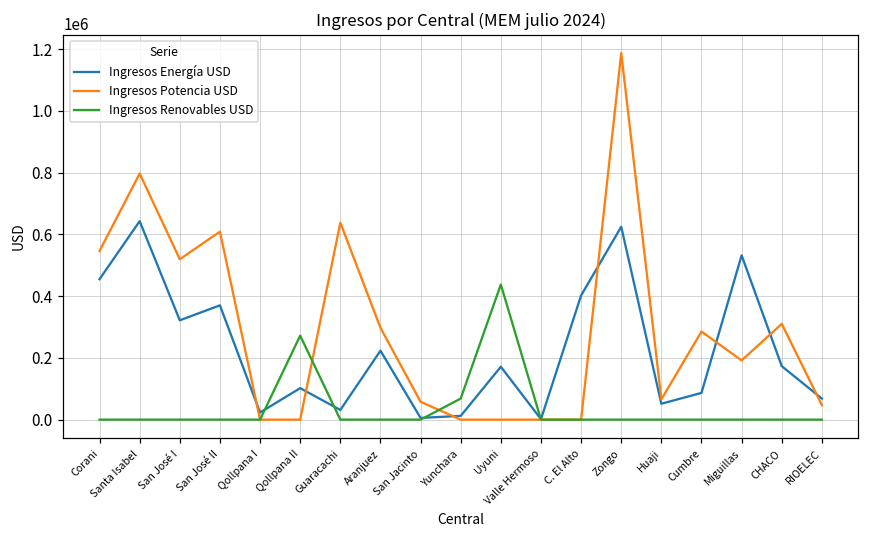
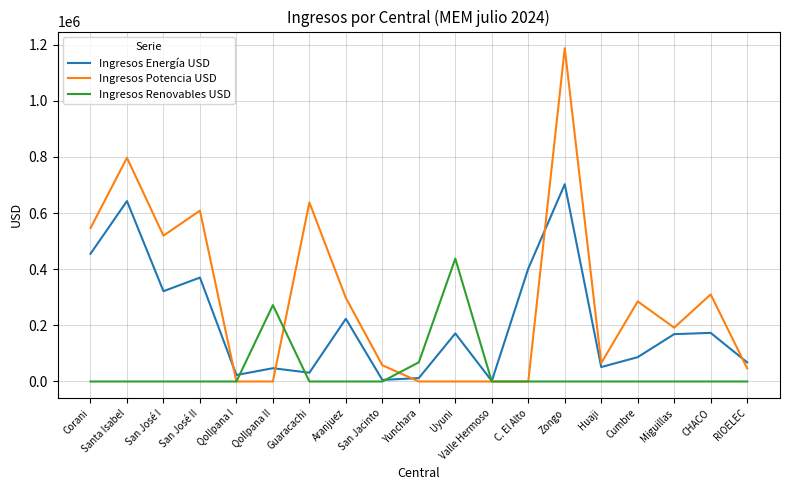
  {
    "Ingresos Energía USD": {
      "Corani": 450000,
      "Santa Isabel": 640000,
      "San José I": 320000,
      "San José II": 370000,
      "Qollpana I": 20000,
-     "Qollpana II": 100000,
+     "Qollpana II": 50000,
      "Guaracachi": 30000,
      "Aranjuez": 220000,
      "Yunchara": 10000,
      "Uyuni": 170000,
      "C. El Alto": 400000,
-     "Zongo": 620000,
+     "Zongo": 700000,
      "Huaji": 50000,
      "Cumbre": 90000,
-     "Miguillas": 530000,
+     "Miguillas": 170000,
      "CHACO": 170000,
      "RIOELEC": 70000
    },
    "Ingresos Potencia USD": {
      "Corani": 550000,
      "Santa Isabel": 800000,
      "San José I": 520000,
      "San José II": 610000,
      "Qollpana II": 0,
      "Guaracachi": 640000,
      "Aranjuez": 300000,
      "San Jacinto": 60000,
      "Yunchara": 0,
      "Uyuni": 0,
      "Zongo": 1190000,
      "Huaji": 70000,
      "Cumbre": 290000,
      "Miguillas": 190000,
      "CHACO": 310000,
      "RIOELEC": 50000
    },
    "Ingresos Renovables USD": {
      "Corani": 0,
      "Santa Isabel": 0,
      "San José I": 0,
      "San José II": 0,
      "Qollpana II": 270000,
      "Guaracachi": 0,
      "Aranjuez": 0,
      "Yunchara": 70000,
      "Uyuni": 440000,
      "Zongo": 0,
      "Huaji": 0,
      "Cumbre": 0,
      "Miguillas": 0,
      "CHACO": 0,
      "RIOELEC": 0
    }
  }
